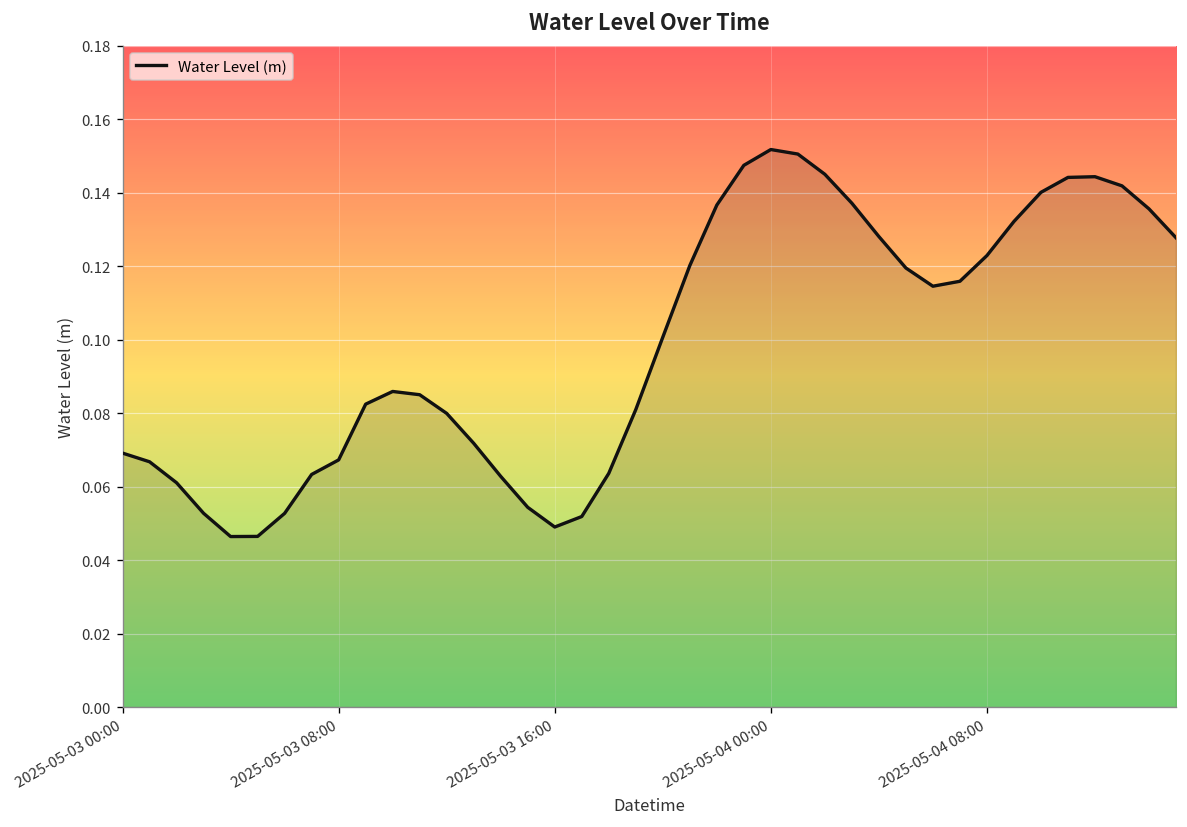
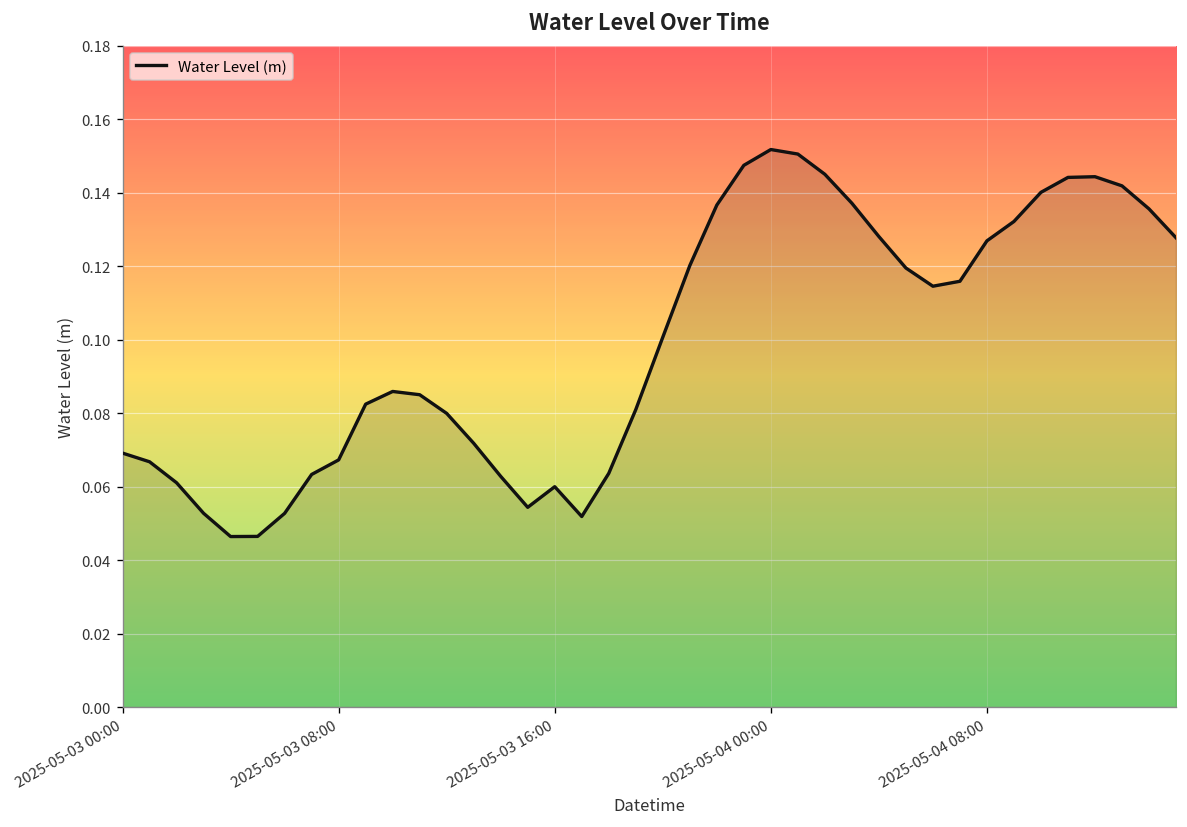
  {
    "2025-05-03 00:00": 0.069,
    "2025-05-03 08:00": 0.067,
-   "2025-05-03 16:00": 0.049,
+   "2025-05-03 16:00": 0.060,
    "2025-05-04 00:00": 0.152,
-   "2025-05-04 08:00": 0.123
+   "2025-05-04 08:00": 0.127
  }
